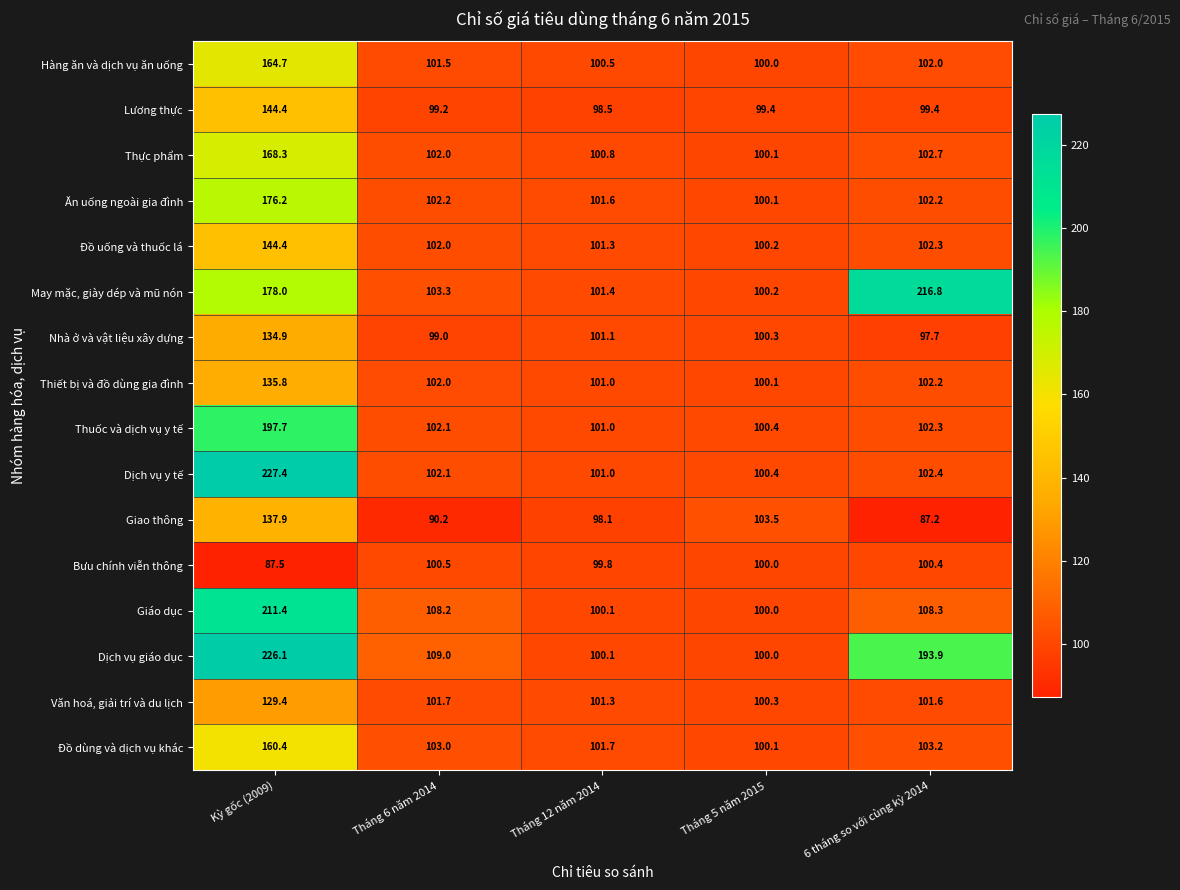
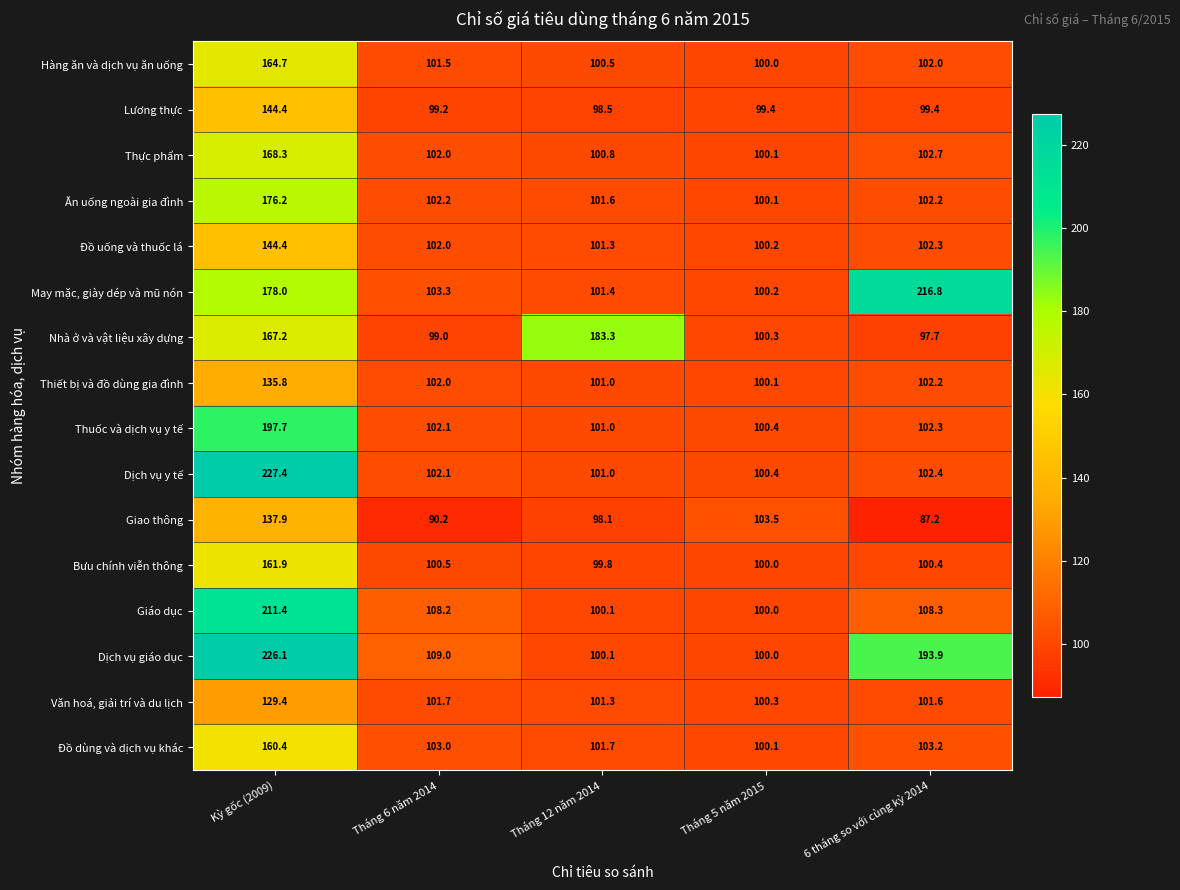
  {
    "Hàng ăn và dịch vụ ăn uống": {
      "Kỳ gốc (2009)": 164.7,
      "Tháng 6 năm 2014": 101.5,
      "Tháng 12 năm 2014": 100.5,
      "Tháng 5 năm 2015": 100.0,
      "6 tháng so với cùng kỳ 2014": 102.0
    },
    "Lương thực": {
      "Kỳ gốc (2009)": 144.4,
      "Tháng 6 năm 2014": 99.2,
      "Tháng 12 năm 2014": 98.5,
      "Tháng 5 năm 2015": 99.4,
      "6 tháng so với cùng kỳ 2014": 99.4
    },
    "Thực phẩm": {
      "Kỳ gốc (2009)": 168.3,
      "Tháng 6 năm 2014": 102.0,
      "Tháng 12 năm 2014": 100.8,
      "Tháng 5 năm 2015": 100.1,
      "6 tháng so với cùng kỳ 2014": 102.7
    },
    "Ăn uống ngoài gia đình": {
      "Kỳ gốc (2009)": 176.2,
      "Tháng 6 năm 2014": 102.2,
      "Tháng 12 năm 2014": 101.6,
      "Tháng 5 năm 2015": 100.1,
      "6 tháng so với cùng kỳ 2014": 102.2
    },
    "Đồ uống và thuốc lá": {
      "Kỳ gốc (2009)": 144.4,
      "Tháng 6 năm 2014": 102.0,
      "Tháng 12 năm 2014": 101.3,
      "Tháng 5 năm 2015": 100.2,
      "6 tháng so với cùng kỳ 2014": 102.3
    },
    "May mặc, giày dép và mũ nón": {
      "Kỳ gốc (2009)": 178.0,
      "Tháng 6 năm 2014": 103.3,
      "Tháng 12 năm 2014": 101.4,
      "Tháng 5 năm 2015": 100.2,
      "6 tháng so với cùng kỳ 2014": 216.8
    },
    "Nhà ở và vật liệu xây dựng": {
-     "Kỳ gốc (2009)": 134.9,
+     "Kỳ gốc (2009)": 167.2,
      "Tháng 6 năm 2014": 99.0,
-     "Tháng 12 năm 2014": 101.1,
+     "Tháng 12 năm 2014": 183.3,
      "Tháng 5 năm 2015": 100.3,
      "6 tháng so với cùng kỳ 2014": 97.7
    },
    "Thiết bị và đồ dùng gia đình": {
      "Kỳ gốc (2009)": 135.8,
      "Tháng 6 năm 2014": 102.0,
      "Tháng 12 năm 2014": 101.0,
      "Tháng 5 năm 2015": 100.1,
      "6 tháng so với cùng kỳ 2014": 102.2
    },
    "Thuốc và dịch vụ y tế": {
      "Kỳ gốc (2009)": 197.7,
      "Tháng 6 năm 2014": 102.1,
      "Tháng 12 năm 2014": 101.0,
      "Tháng 5 năm 2015": 100.4,
      "6 tháng so với cùng kỳ 2014": 102.3
    },
    "Dịch vụ y tế": {
      "Kỳ gốc (2009)": 227.4,
      "Tháng 6 năm 2014": 102.1,
      "Tháng 12 năm 2014": 101.0,
      "Tháng 5 năm 2015": 100.4,
      "6 tháng so với cùng kỳ 2014": 102.4
    },
    "Giao thông": {
      "Kỳ gốc (2009)": 137.9,
      "Tháng 6 năm 2014": 90.2,
      "Tháng 12 năm 2014": 98.1,
      "Tháng 5 năm 2015": 103.5,
      "6 tháng so với cùng kỳ 2014": 87.2
    },
    "Bưu chính viễn thông": {
-     "Kỳ gốc (2009)": 87.5,
+     "Kỳ gốc (2009)": 161.9,
      "Tháng 6 năm 2014": 100.5,
      "Tháng 12 năm 2014": 99.8,
      "Tháng 5 năm 2015": 100.0,
      "6 tháng so với cùng kỳ 2014": 100.4
    },
    "Giáo dục": {
      "Kỳ gốc (2009)": 211.4,
      "Tháng 6 năm 2014": 108.2,
      "Tháng 12 năm 2014": 100.1,
      "Tháng 5 năm 2015": 100.0,
      "6 tháng so với cùng kỳ 2014": 108.3
    },
    "Dịch vụ giáo dục": {
      "Kỳ gốc (2009)": 226.1,
      "Tháng 6 năm 2014": 109.0,
      "Tháng 12 năm 2014": 100.1,
      "Tháng 5 năm 2015": 100.0,
      "6 tháng so với cùng kỳ 2014": 193.9
    },
    "Văn hoá, giải trí và du lịch": {
      "Kỳ gốc (2009)": 129.4,
      "Tháng 6 năm 2014": 101.7,
      "Tháng 12 năm 2014": 101.3,
      "Tháng 5 năm 2015": 100.3,
      "6 tháng so với cùng kỳ 2014": 101.6
    },
    "Đồ dùng và dịch vụ khác": {
      "Kỳ gốc (2009)": 160.4,
      "Tháng 6 năm 2014": 103.0,
      "Tháng 12 năm 2014": 101.7,
      "Tháng 5 năm 2015": 100.1,
      "6 tháng so với cùng kỳ 2014": 103.2
    }
  }
